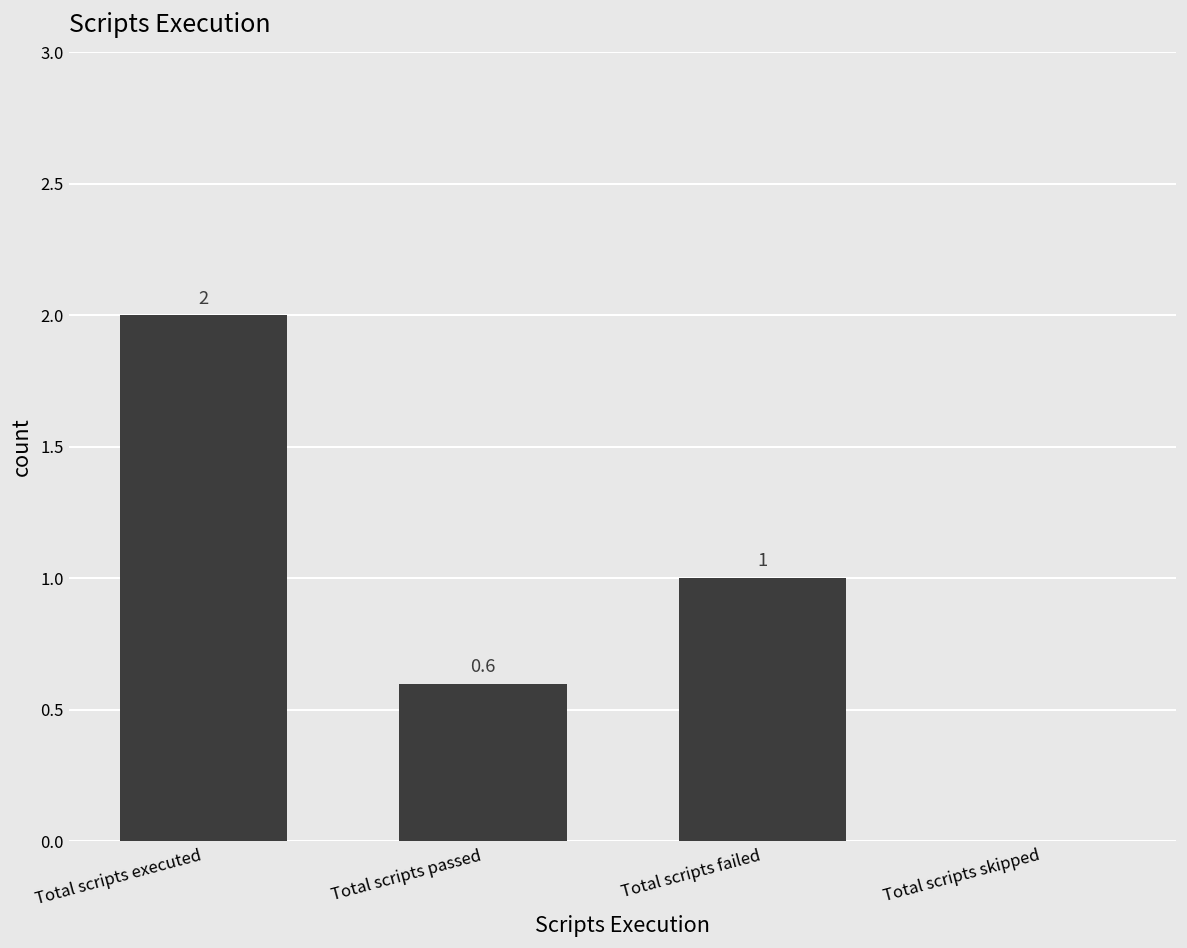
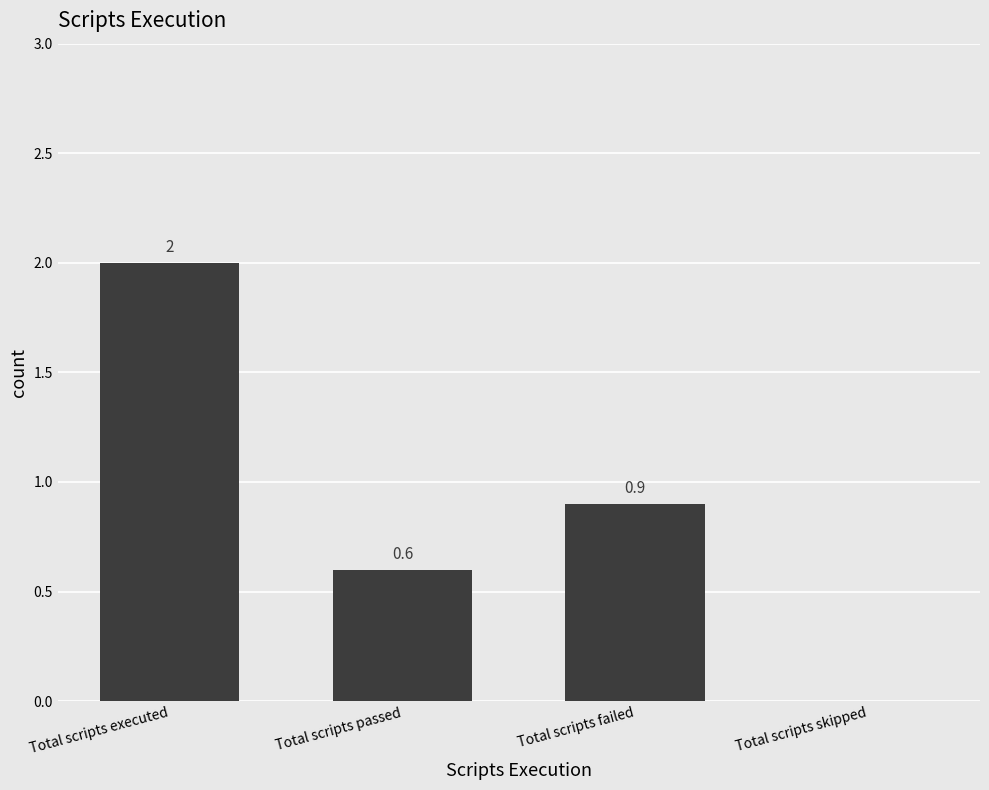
  {
    "Total scripts executed": 2,
    "Total scripts passed": 0.6,
-   "Total scripts failed": 1
+   "Total scripts failed": 0.9
  }
